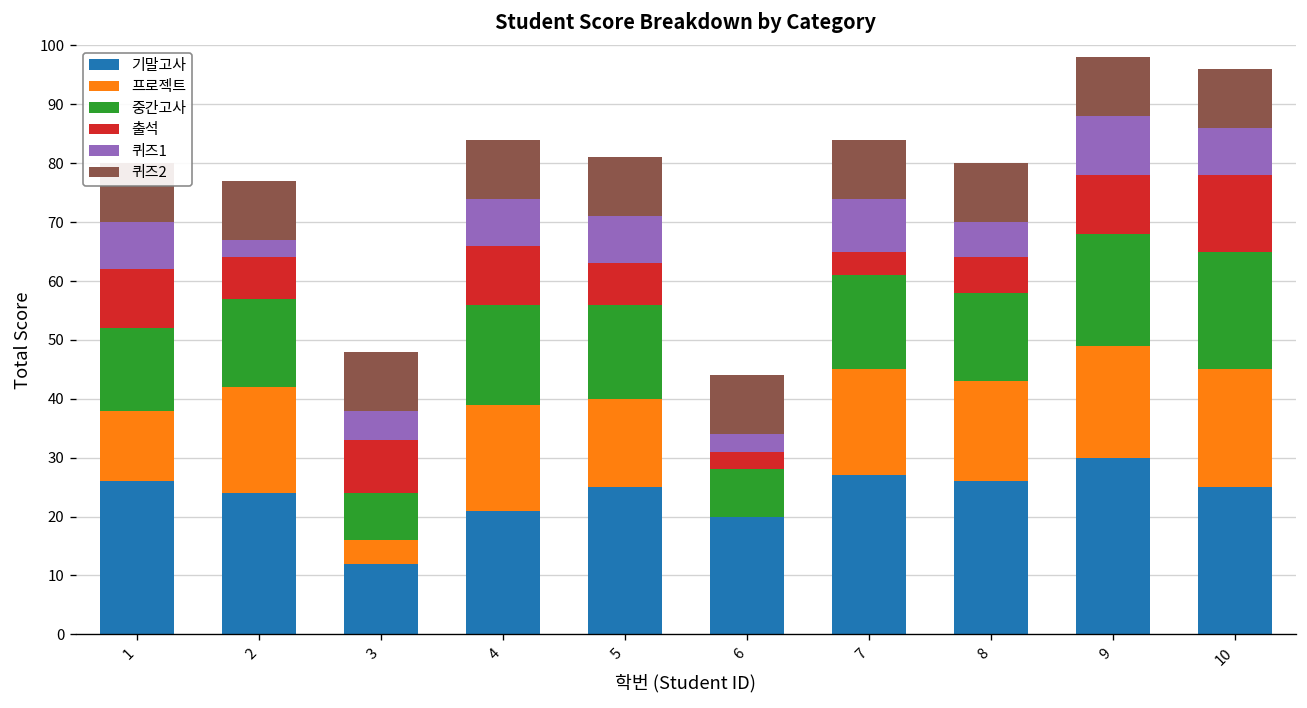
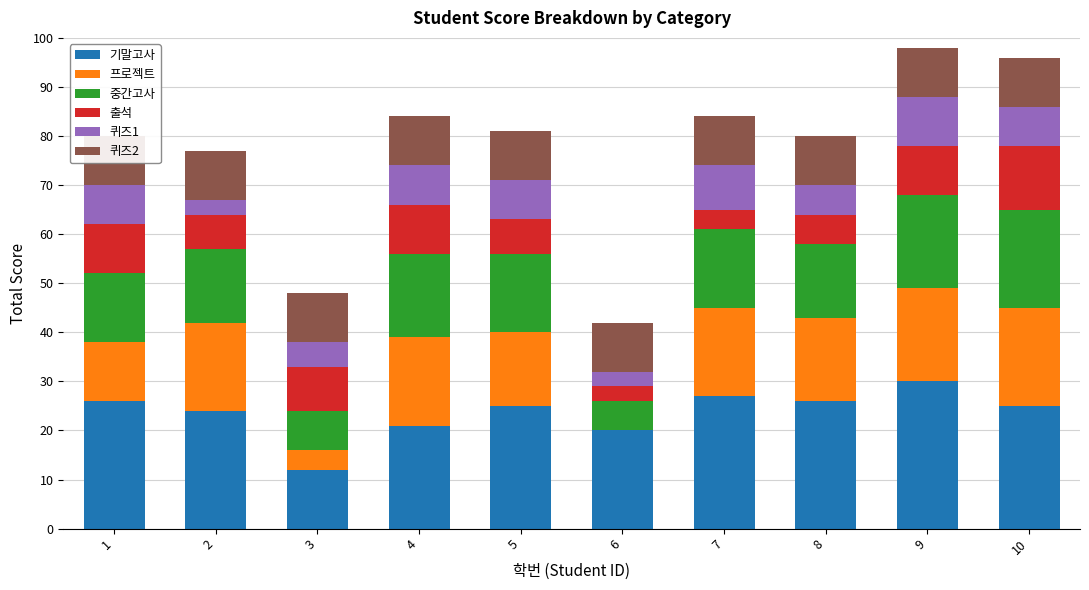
  {
    "기말고사": {
      "1": 26,
      "2": 24,
      "3": 12,
      "4": 21,
      "5": 25,
      "6": 20,
      "7": 27,
      "8": 26,
      "9": 30,
      "10": 25
    },
    "프로젝트": {
      "1": 12,
      "2": 18,
      "3": 4,
      "4": 18,
      "5": 15,
      "6": 0,
      "7": 18,
      "8": 17,
      "9": 19,
      "10": 20
    },
    "중간고사": {
      "1": 14,
      "2": 15,
      "3": 8,
      "4": 17,
      "5": 16,
-     "6": 8,
+     "6": 6,
      "7": 16,
      "8": 15,
      "9": 19,
      "10": 20
    },
    "출석": {
      "1": 10,
      "2": 7,
      "3": 9,
      "4": 10,
      "5": 7,
      "6": 3,
      "7": 4,
      "8": 6,
      "9": 10,
      "10": 13
    },
    "퀴즈1": {
      "1": 8,
      "2": 3,
      "3": 5,
      "4": 8,
      "5": 8,
      "6": 3,
      "7": 9,
      "8": 6,
      "9": 10,
      "10": 8
    },
    "퀴즈2": {
      "2": 10,
      "3": 10,
      "4": 10,
      "5": 10,
      "6": 10,
      "7": 10,
      "8": 10,
      "9": 10,
      "10": 10
    }
  }
